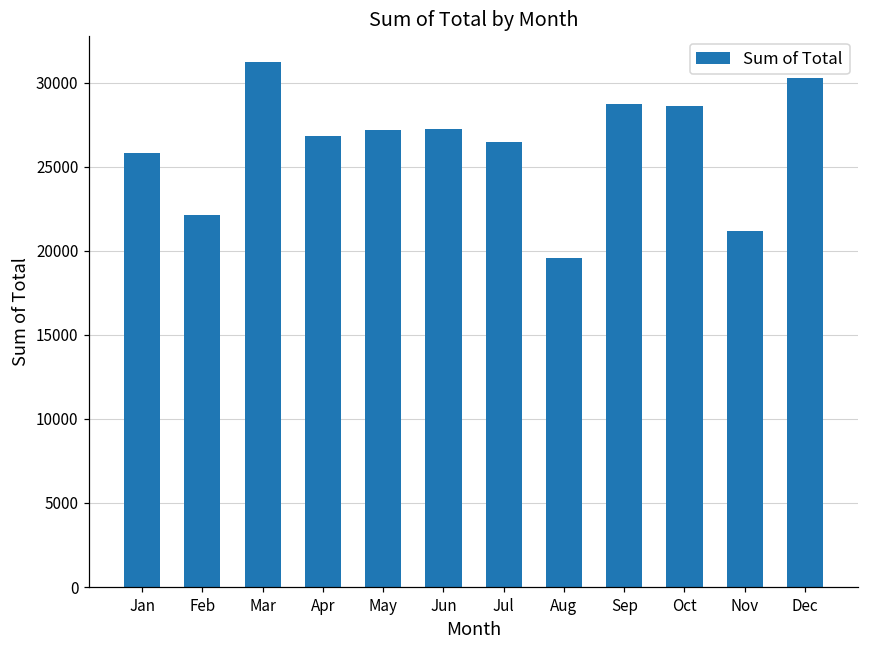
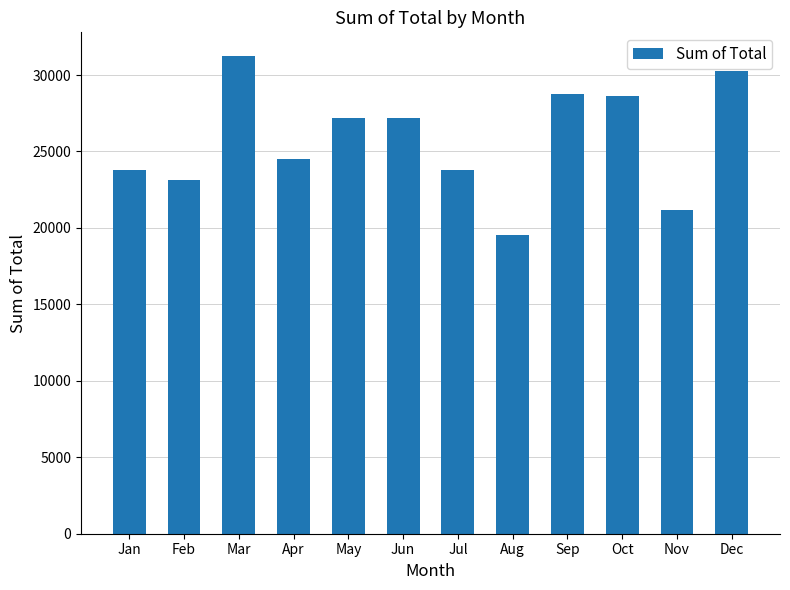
  {
-   "Jan": 25800,
-   "Feb": 22100,
+   "Jan": 23800,
+   "Feb": 23100,
    "Mar": 31200,
-   "Apr": 26800,
+   "Apr": 24500,
    "May": 27200,
    "Jun": 27200,
-   "Jul": 26400,
+   "Jul": 23800,
    "Aug": 19500,
    "Sep": 28700,
    "Oct": 28600,
    "Nov": 21100,
    "Dec": 30300
  }
